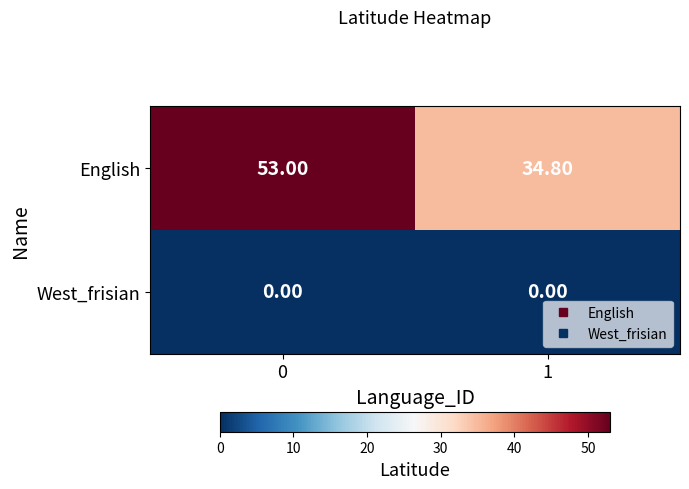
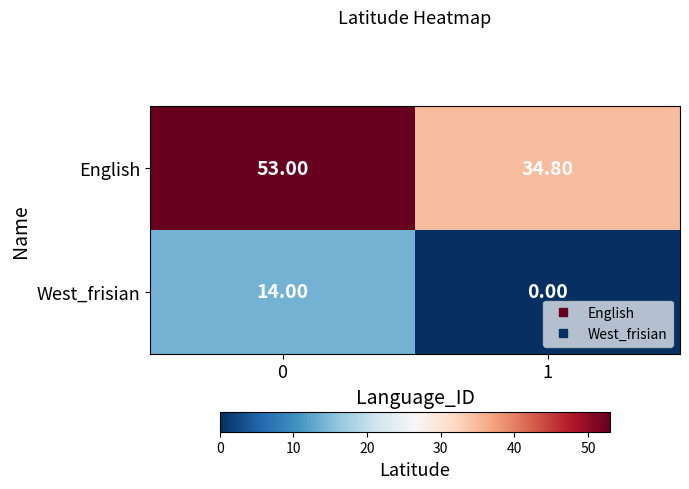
  {
    "English": {
      "0": 53.00,
      "1": 34.80
    },
    "West_frisian": {
-     "0": 0.00
+     "0": 14.00
    }
  }
